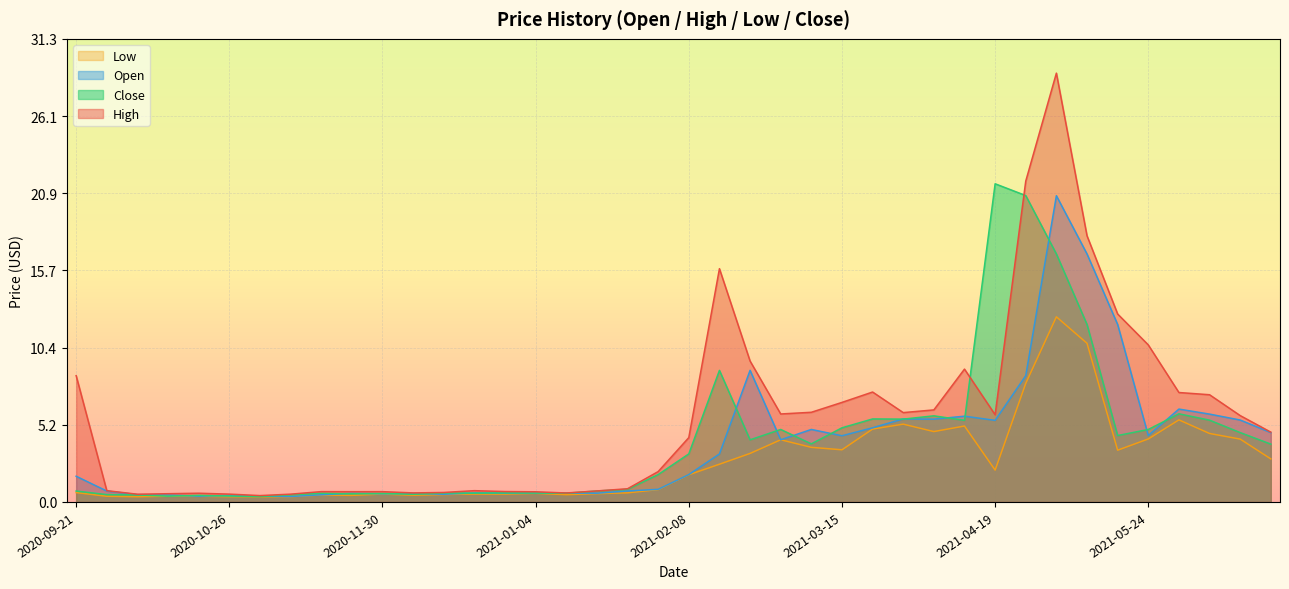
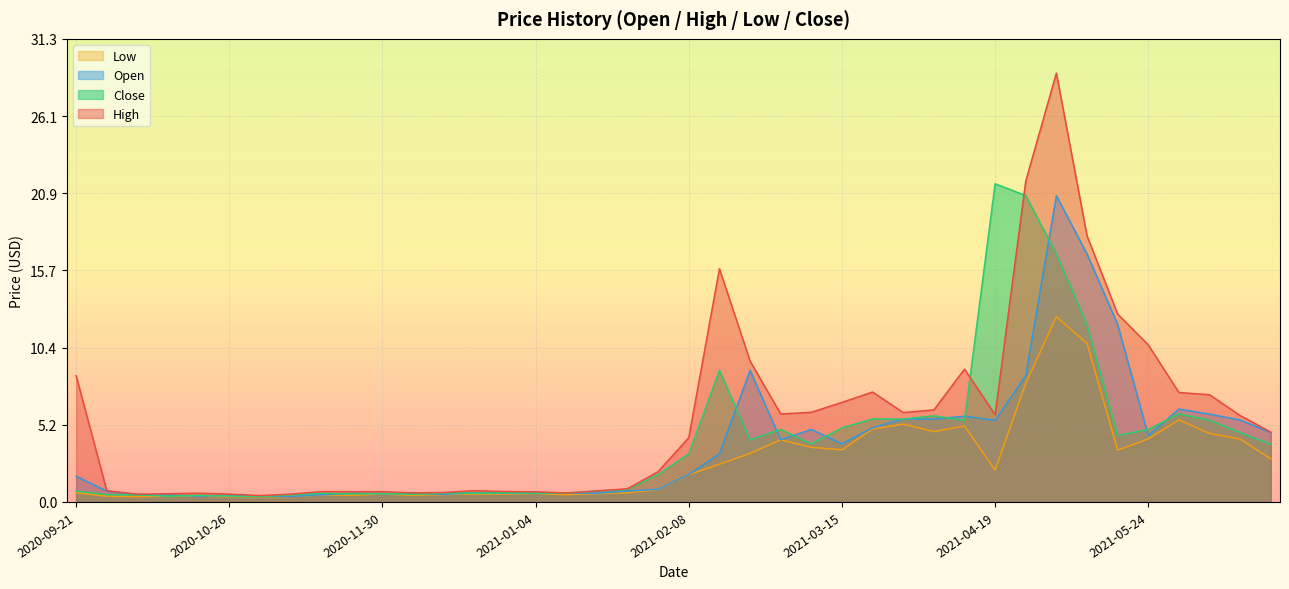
  {
    "Low": {
      "2021-03-15": 3.5,
      "2021-04-19": 2.2,
      "2021-05-24": 4.3
    },
    "Open": {
      "2020-09-21": 1.7,
-     "2021-03-15": 4.5,
+     "2021-03-15": 3.9,
      "2021-04-19": 5.5,
      "2021-05-24": 4.5
    },
    "Close": {
      "2021-02-08": 3.2,
      "2021-03-15": 5.0,
      "2021-04-19": 21.5,
      "2021-05-24": 4.9
    },
    "High": {
      "2020-09-21": 8.5,
      "2021-02-08": 4.4,
      "2021-03-15": 6.7,
      "2021-04-19": 5.9,
      "2021-05-24": 10.6
    }
  }
